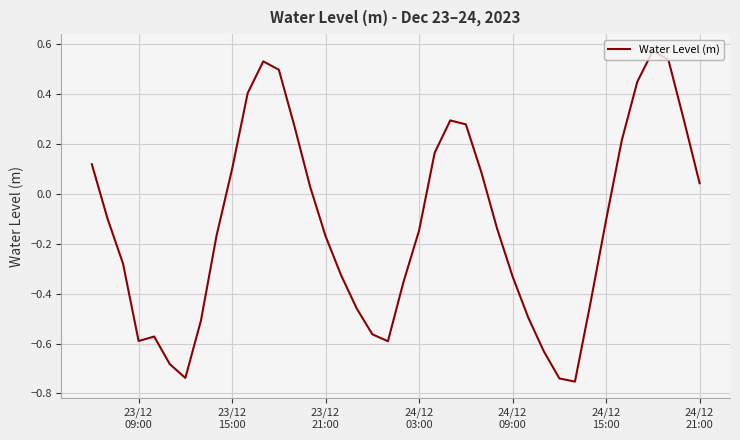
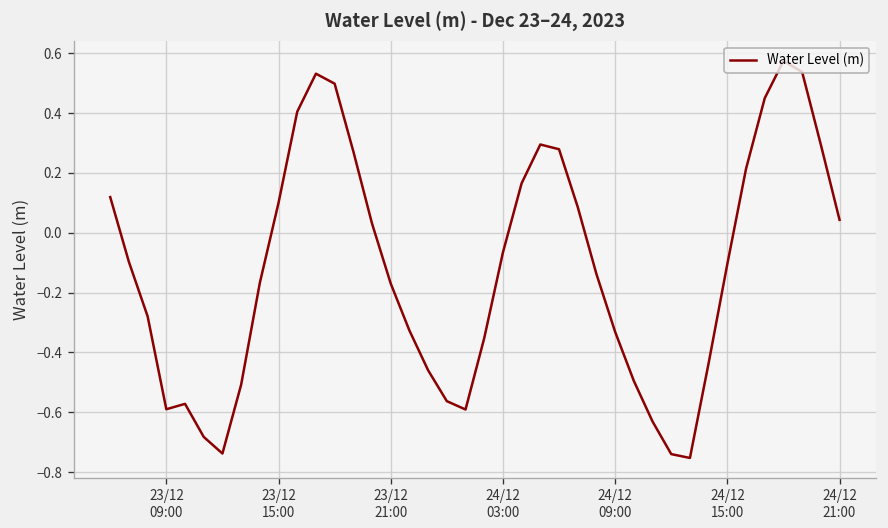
  {
    "23/12 09:00": -0.59,
    "23/12 15:00": 0.10,
    "23/12 21:00": -0.17,
-   "24/12 03:00": -0.15,
+   "24/12 03:00": -0.07,
    "24/12 09:00": -0.33,
    "24/12 15:00": -0.10,
    "24/12 21:00": 0.04
  }
